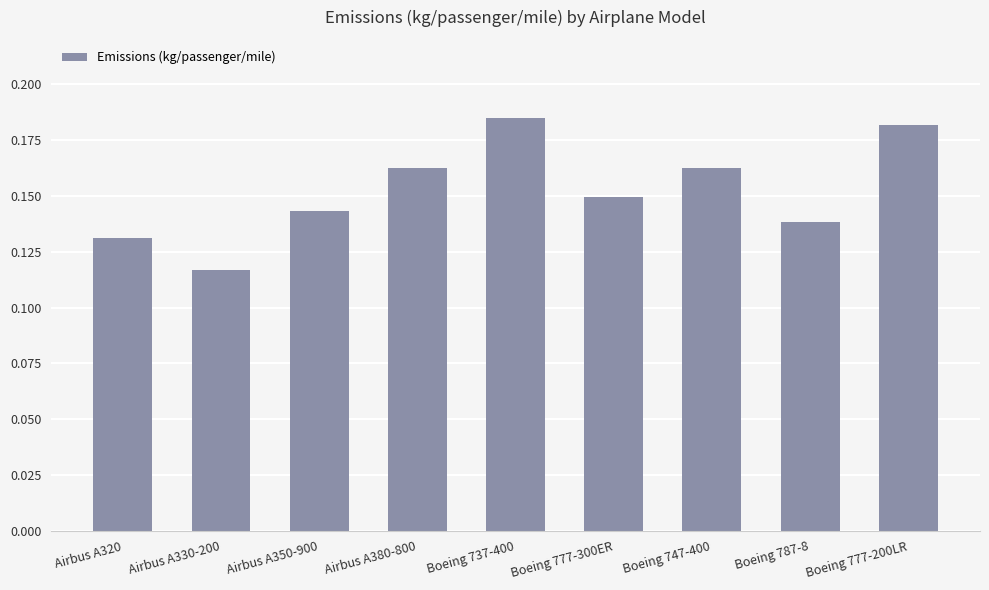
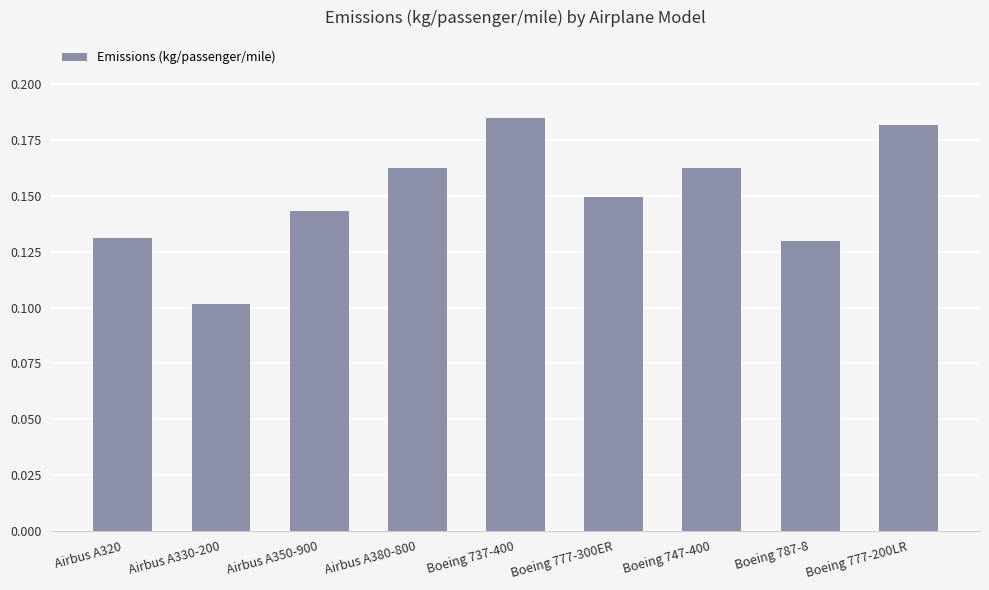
  {
    "Airbus A320": 0.131,
-   "Airbus A330-200": 0.117,
+   "Airbus A330-200": 0.102,
    "Airbus A350-900": 0.144,
    "Airbus A380-800": 0.162,
    "Boeing 737-400": 0.185,
    "Boeing 777-300ER": 0.150,
    "Boeing 747-400": 0.163,
-   "Boeing 787-8": 0.139,
+   "Boeing 787-8": 0.130,
    "Boeing 777-200LR": 0.182
  }
